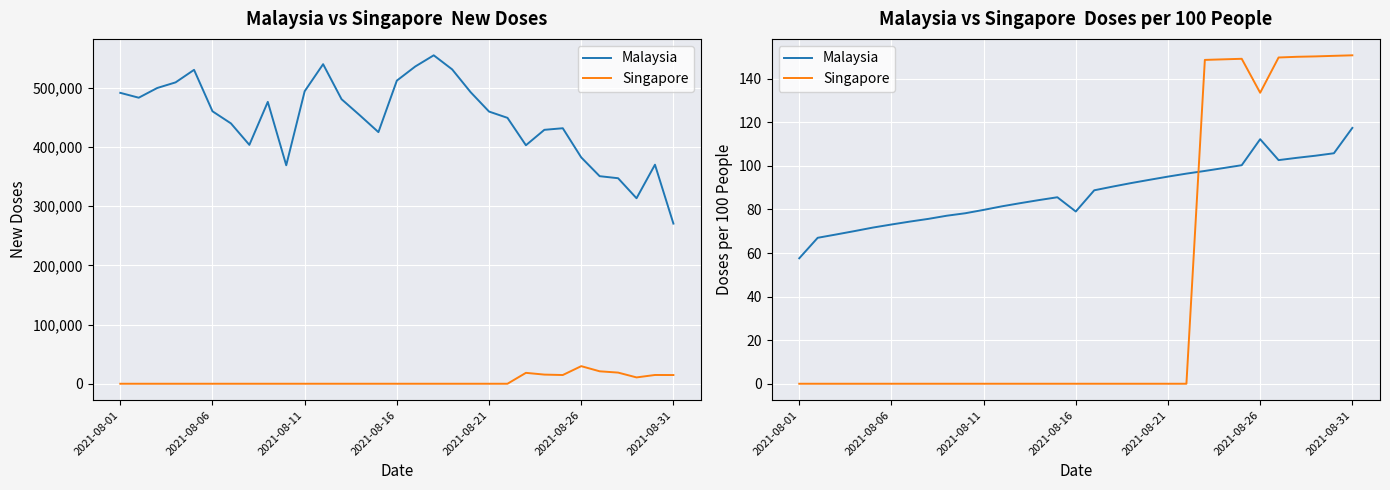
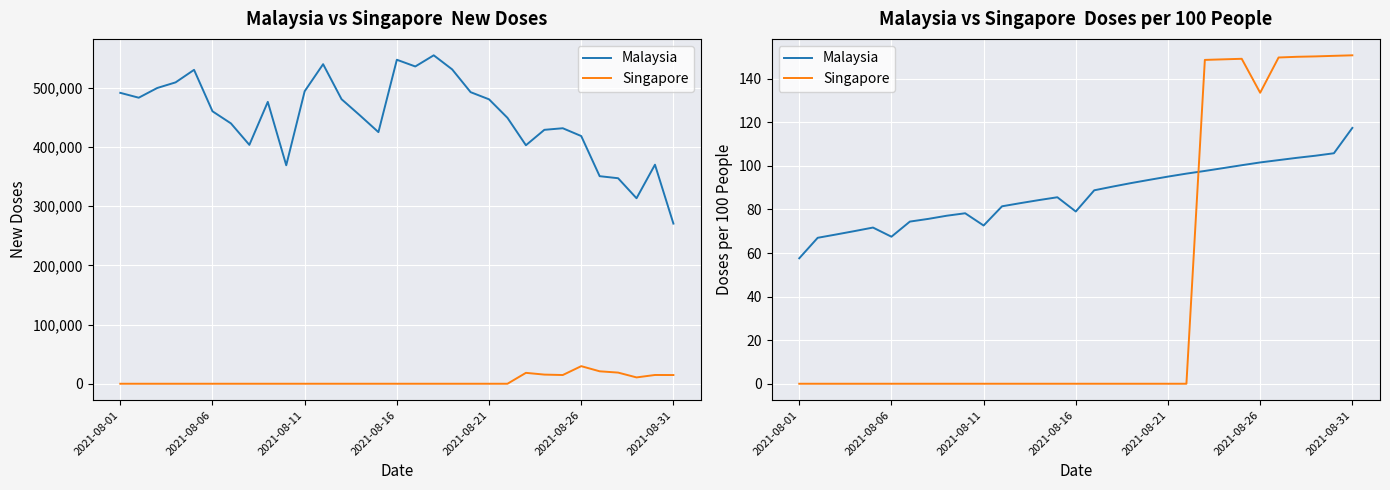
  {
    "Malaysia vs Singapore New Doses": {
      "Malaysia": {
        "2021-08-01": "490,000",
        "2021-08-06": "460,000",
        "2021-08-11": "490,000",
-       "2021-08-16": "510,000",
-       "2021-08-21": "460,000",
-       "2021-08-26": "380,000",
+       "2021-08-16": "550,000",
+       "2021-08-21": "480,000",
+       "2021-08-26": "420,000",
        "2021-08-31": "270,000"
      },
      "Singapore": {
        "2021-08-01": "0",
        "2021-08-06": "0",
        "2021-08-11": "0",
        "2021-08-16": "0",
        "2021-08-21": "0",
        "2021-08-26": "30,000",
        "2021-08-31": "10,000"
      }
    },
    "Malaysia vs Singapore Doses per 100 People": {
      "Malaysia": {
        "2021-08-01": "58",
-       "2021-08-06": "73",
-       "2021-08-11": "80",
+       "2021-08-06": "68",
+       "2021-08-11": "73",
        "2021-08-16": "79",
        "2021-08-21": "95",
-       "2021-08-26": "112",
+       "2021-08-26": "102",
        "2021-08-31": "117"
      },
      "Singapore": {
        "2021-08-01": "0",
        "2021-08-06": "0",
        "2021-08-11": "0",
        "2021-08-16": "0",
        "2021-08-21": "0",
        "2021-08-26": "134",
        "2021-08-31": "151"
      }
    }
  }
